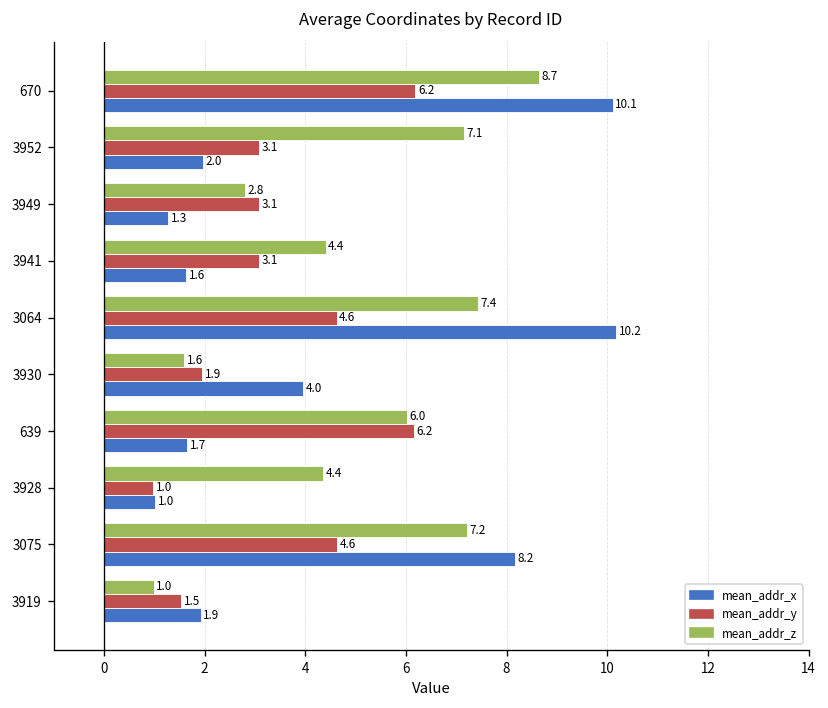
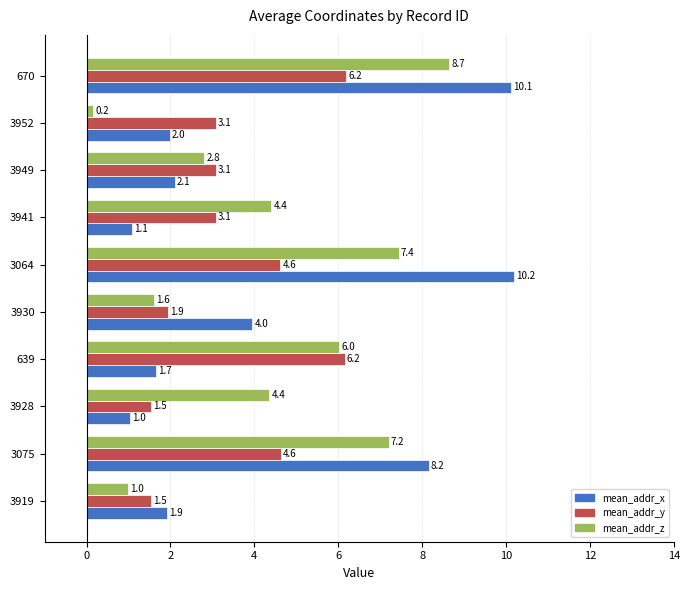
  {
    "mean_addr_x": {
      "670": 10.1,
      "3952": 2.0,
-     "3949": 1.3,
-     "3941": 1.6,
+     "3949": 2.1,
+     "3941": 1.1,
      "3064": 10.2,
      "3930": 4.0,
      "639": 1.7,
      "3928": 1.0,
      "3075": 8.2,
      "3919": 1.9
    },
    "mean_addr_y": {
      "670": 6.2,
      "3952": 3.1,
      "3949": 3.1,
      "3941": 3.1,
      "3064": 4.6,
      "3930": 1.9,
      "639": 6.2,
-     "3928": 1.0,
+     "3928": 1.5,
      "3075": 4.6,
      "3919": 1.5
    },
    "mean_addr_z": {
      "670": 8.7,
-     "3952": 7.1,
+     "3952": 0.2,
      "3949": 2.8,
      "3941": 4.4,
      "3064": 7.4,
      "3930": 1.6,
      "639": 6.0,
      "3928": 4.4,
      "3075": 7.2,
      "3919": 1.0
    }
  }
